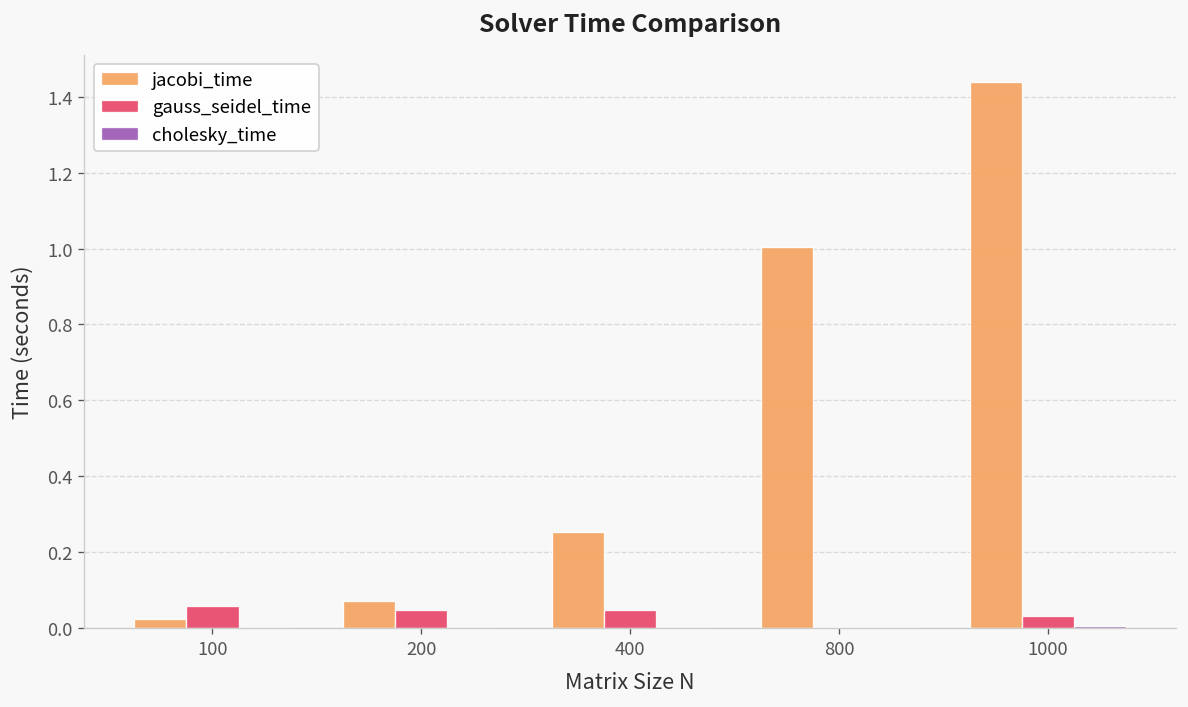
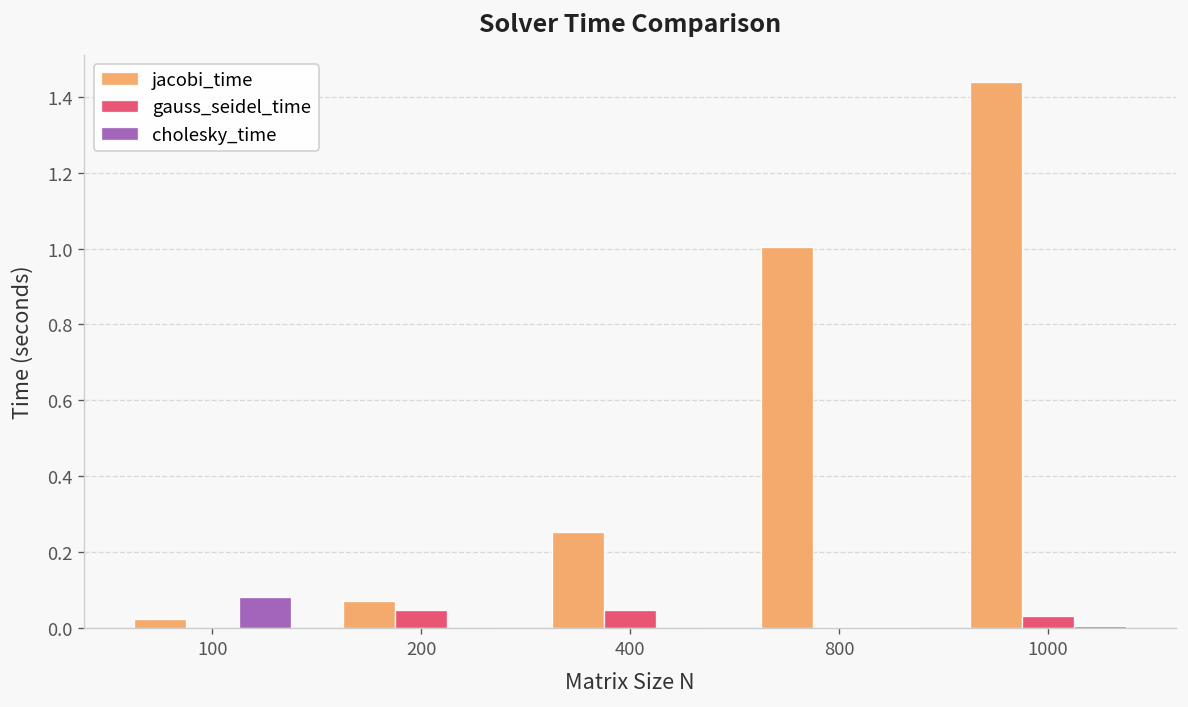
  {
    "jacobi_time": {
      "100": 0.02,
      "200": 0.07,
      "400": 0.25,
      "800": 1.00,
      "1000": 1.44
    },
    "gauss_seidel_time": {
-     "100": 0.06,
+     "100": 0.00,
      "200": 0.05,
      "400": 0.05,
      "1000": 0.03
    },
    "cholesky_time": {
-     "100": 0.00
+     "100": 0.08
    }
  }
